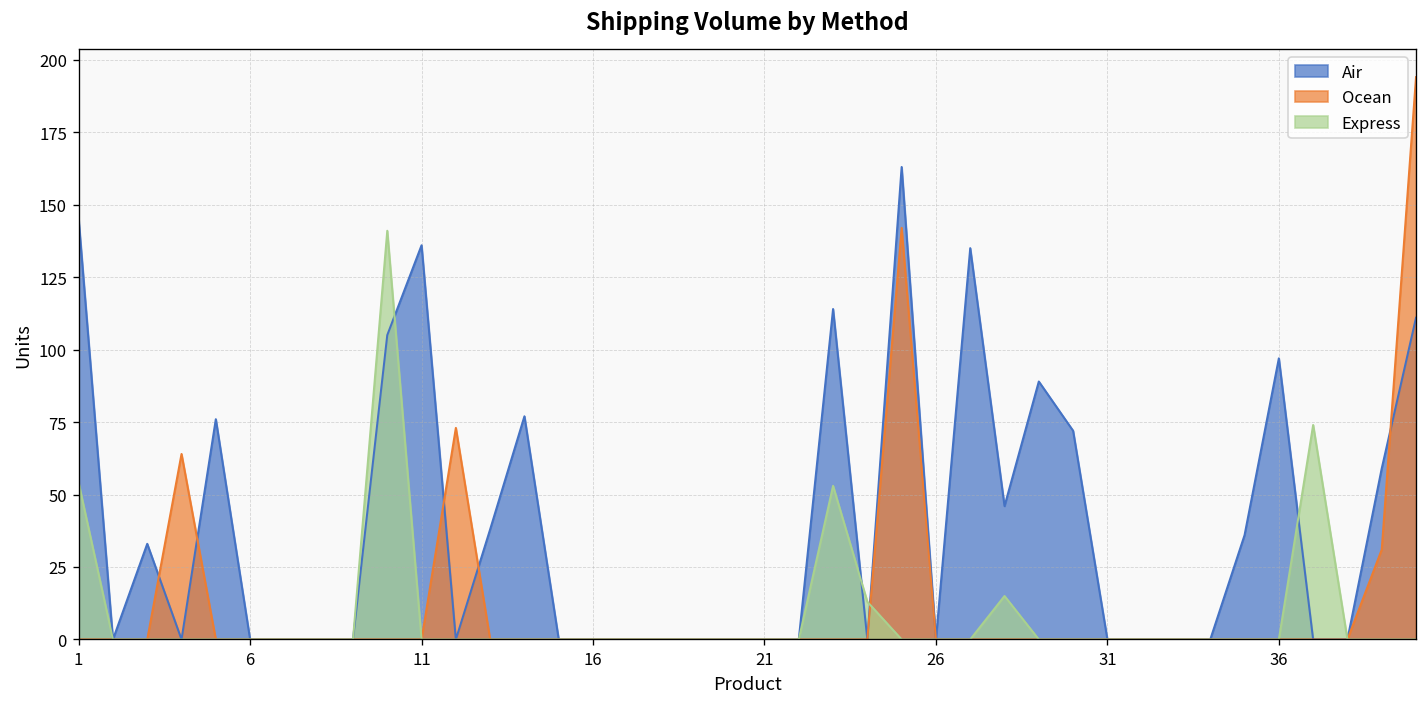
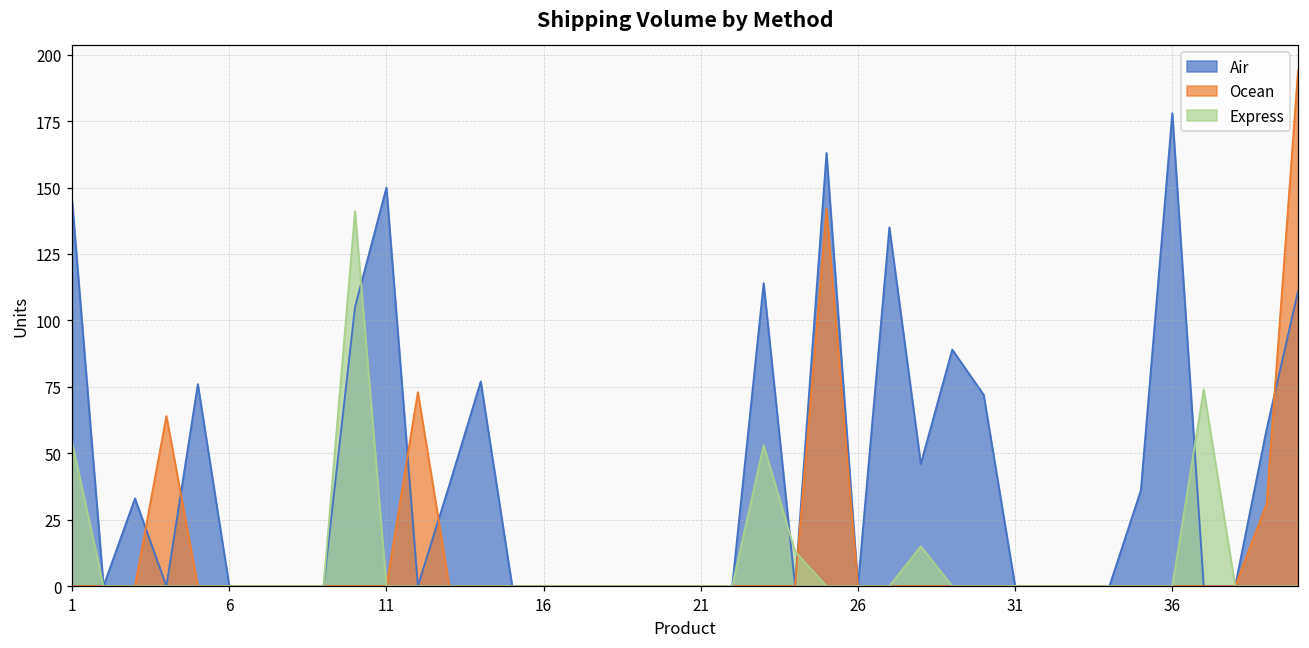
  {
    "Air": {
      "1": 145,
-     "11": 136,
-     "36": 97
+     "11": 150,
+     "36": 178
    },
    "Ocean": {
      "1": 0
    },
    "Express": {
      "1": 54
    }
  }
